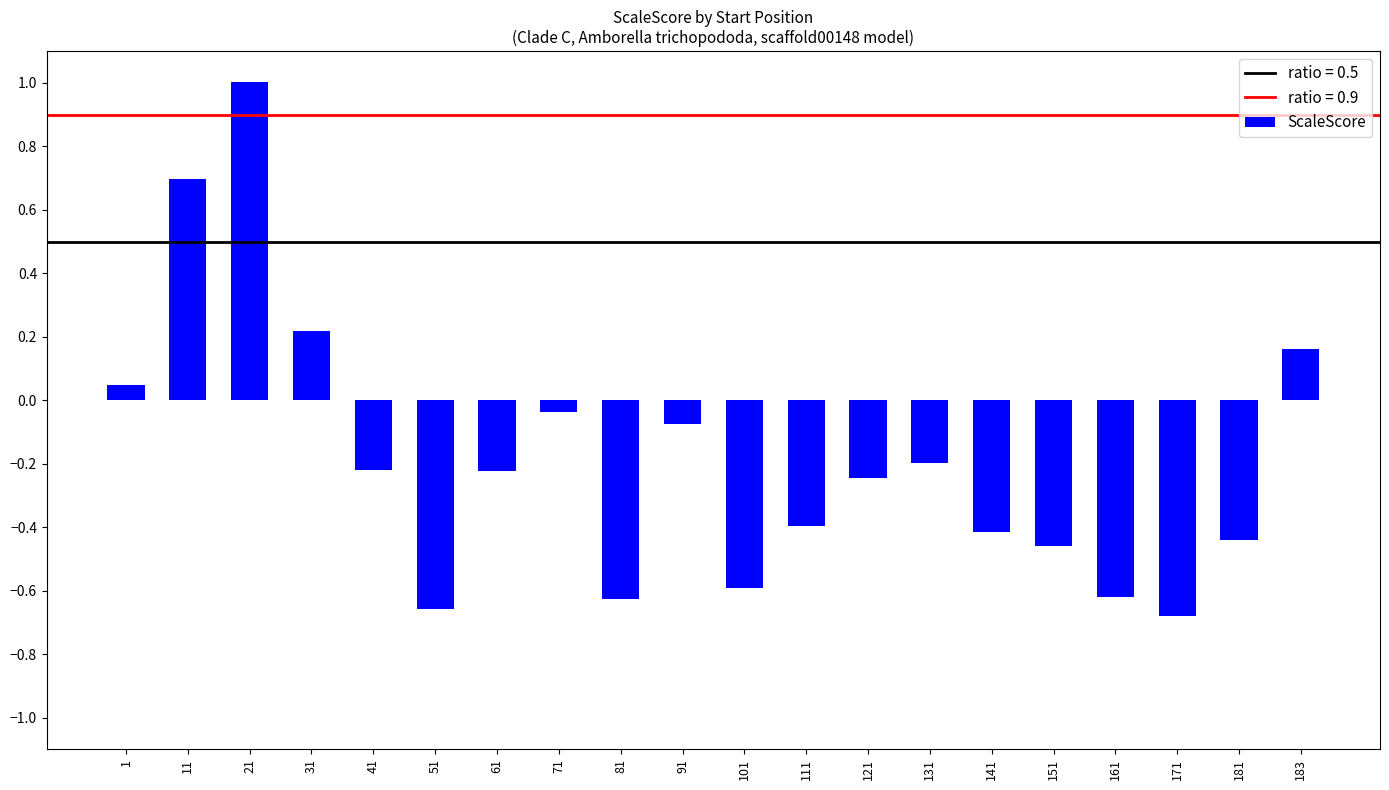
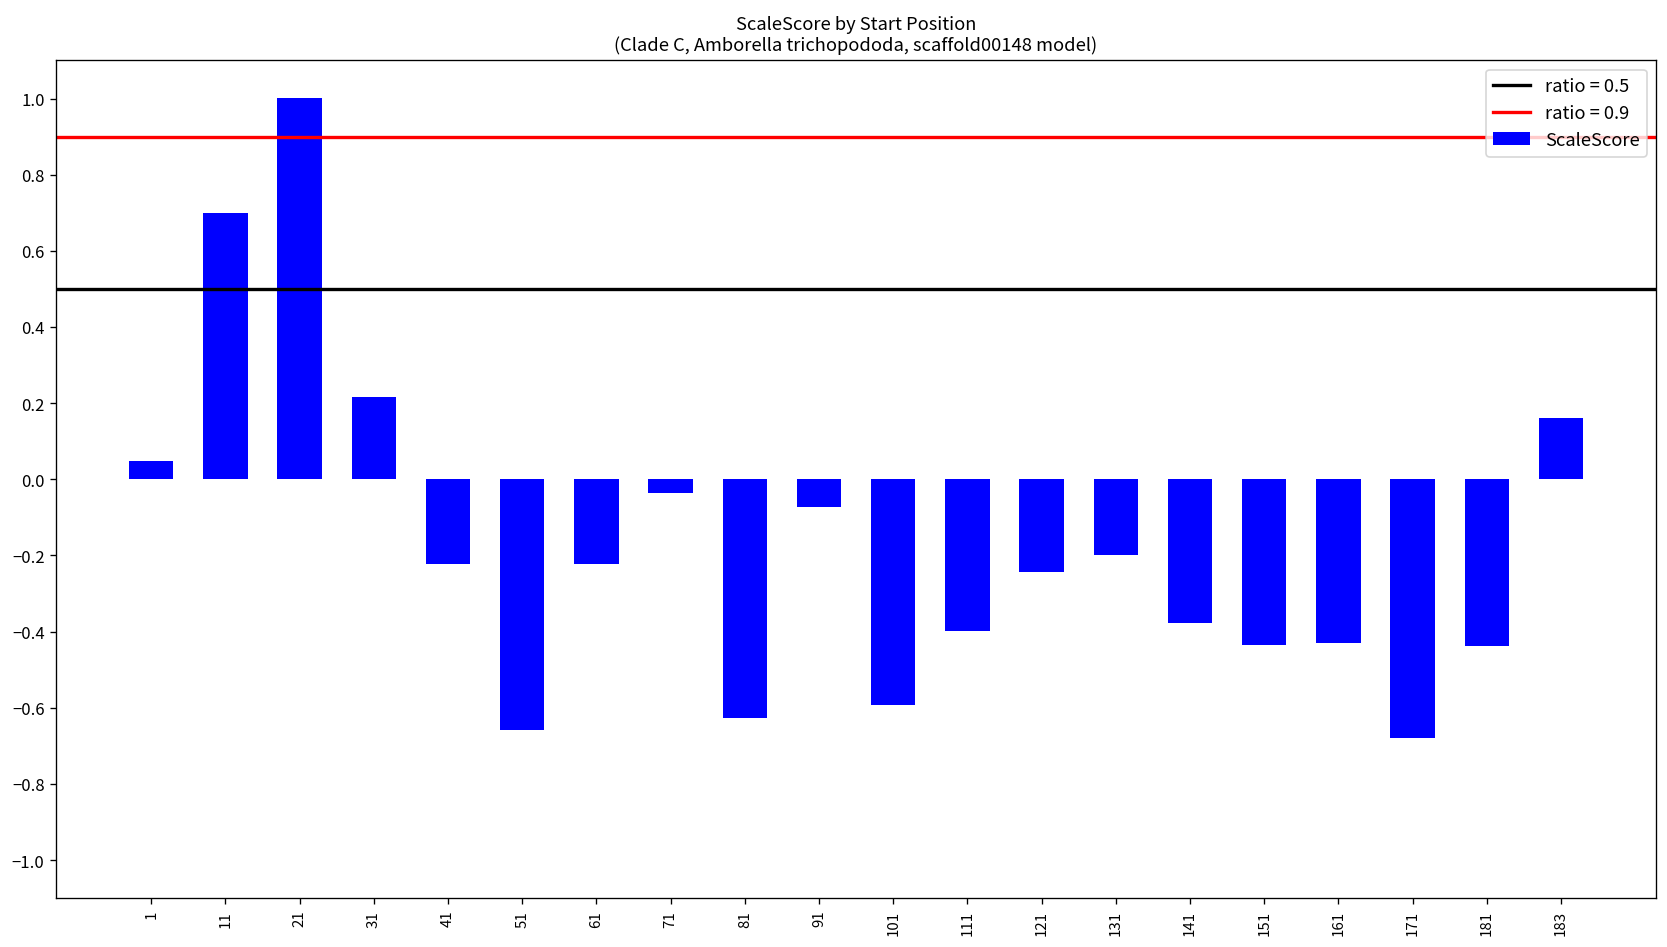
  {
    "1": 0.05,
    "11": 0.70,
    "21": 1.00,
    "31": 0.22,
    "41": -0.22,
    "51": -0.66,
    "61": -0.22,
    "71": -0.04,
    "81": -0.63,
    "91": -0.07,
    "101": -0.59,
    "111": -0.40,
    "121": -0.24,
    "131": -0.20,
-   "141": -0.42,
-   "151": -0.46,
-   "161": -0.62,
+   "141": -0.38,
+   "151": -0.43,
+   "161": -0.43,
    "171": -0.68,
    "181": -0.44,
    "183": 0.16
  }
